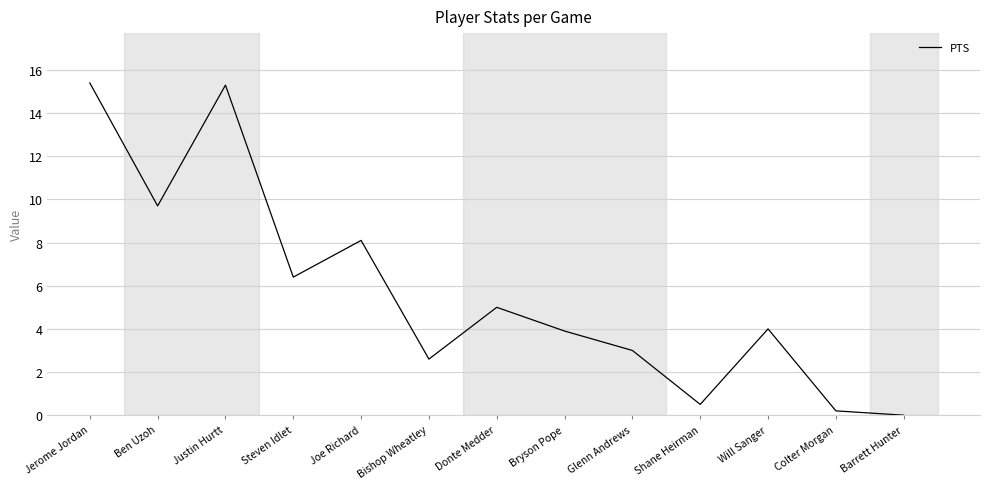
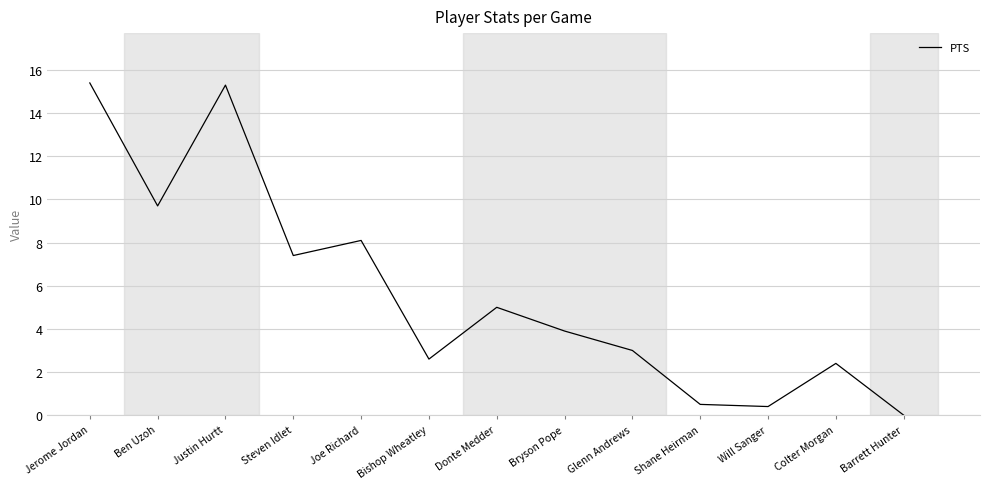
  {
    "Jerome Jordan": 15.4,
    "Ben Uzoh": 9.7,
    "Justin Hurtt": 15.3,
-   "Steven Idlet": 6.4,
+   "Steven Idlet": 7.4,
    "Joe Richard": 8.1,
    "Bishop Wheatley": 2.6,
    "Donte Medder": 5.0,
    "Bryson Pope": 3.9,
    "Glenn Andrews": 3.0,
    "Shane Heirman": 0.5,
-   "Will Sanger": 4.0,
-   "Colter Morgan": 0.2,
+   "Will Sanger": 0.4,
+   "Colter Morgan": 2.4,
    "Barrett Hunter": 0.0
  }
